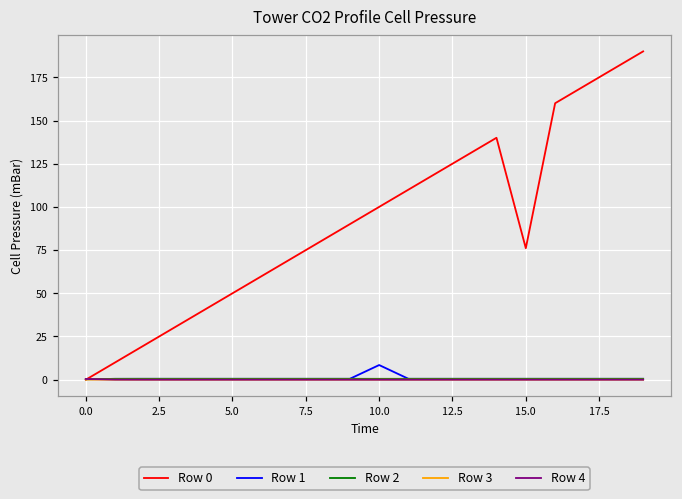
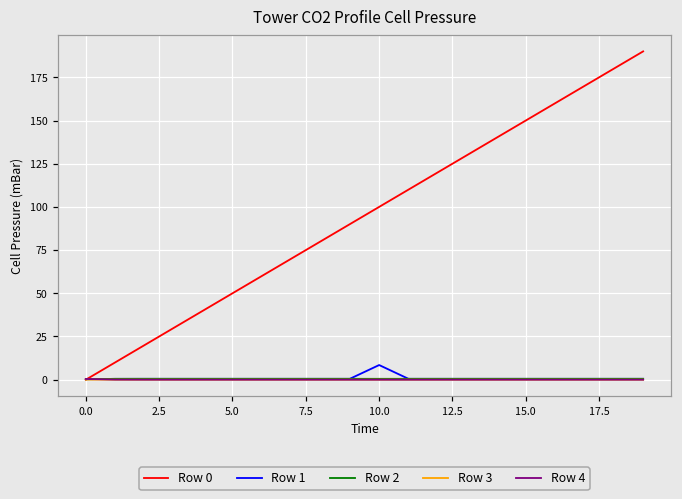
  {
    "Row 0": {
      "5.0": 50,
      "10.0": 100,
-     "15.0": 76
+     "15.0": 150
    },
    "Row 1": {
      "10.0": 8
    }
  }
